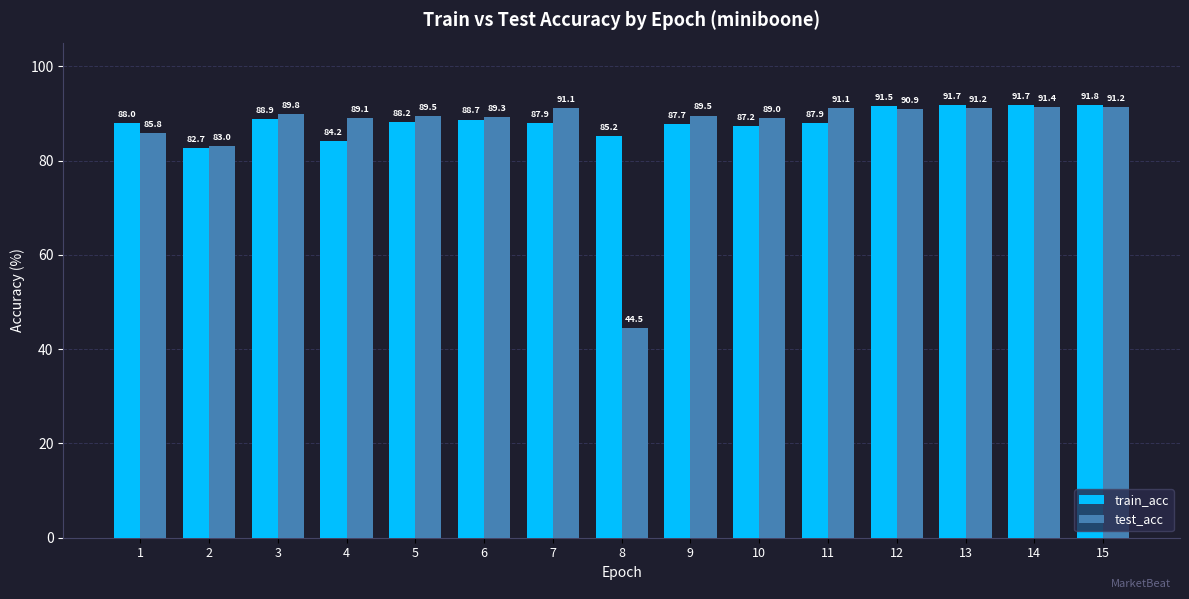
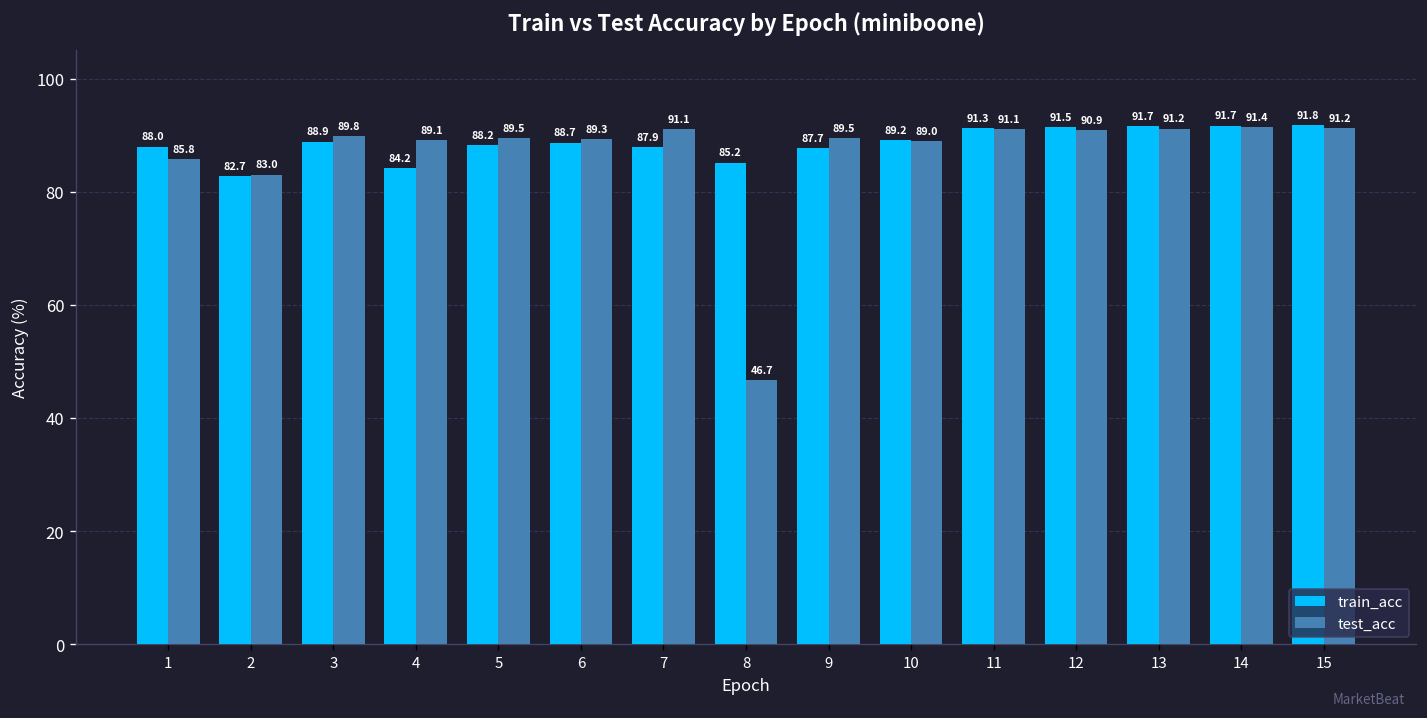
  {
    "train_acc": {
      "1": 88.0,
      "2": 82.7,
      "3": 88.9,
      "4": 84.2,
      "5": 88.2,
      "6": 88.7,
      "7": 87.9,
      "8": 85.2,
      "9": 87.7,
-     "10": 87.2,
-     "11": 87.9,
+     "10": 89.2,
+     "11": 91.3,
      "12": 91.5,
      "13": 91.7,
      "14": 91.7,
      "15": 91.8
    },
    "test_acc": {
      "1": 85.8,
      "2": 83.0,
      "3": 89.8,
      "4": 89.1,
      "5": 89.5,
      "6": 89.3,
      "7": 91.1,
-     "8": 44.5,
+     "8": 46.7,
      "9": 89.5,
      "10": 89.0,
      "11": 91.1,
      "12": 90.9,
      "13": 91.2,
      "14": 91.4,
      "15": 91.2
    }
  }
